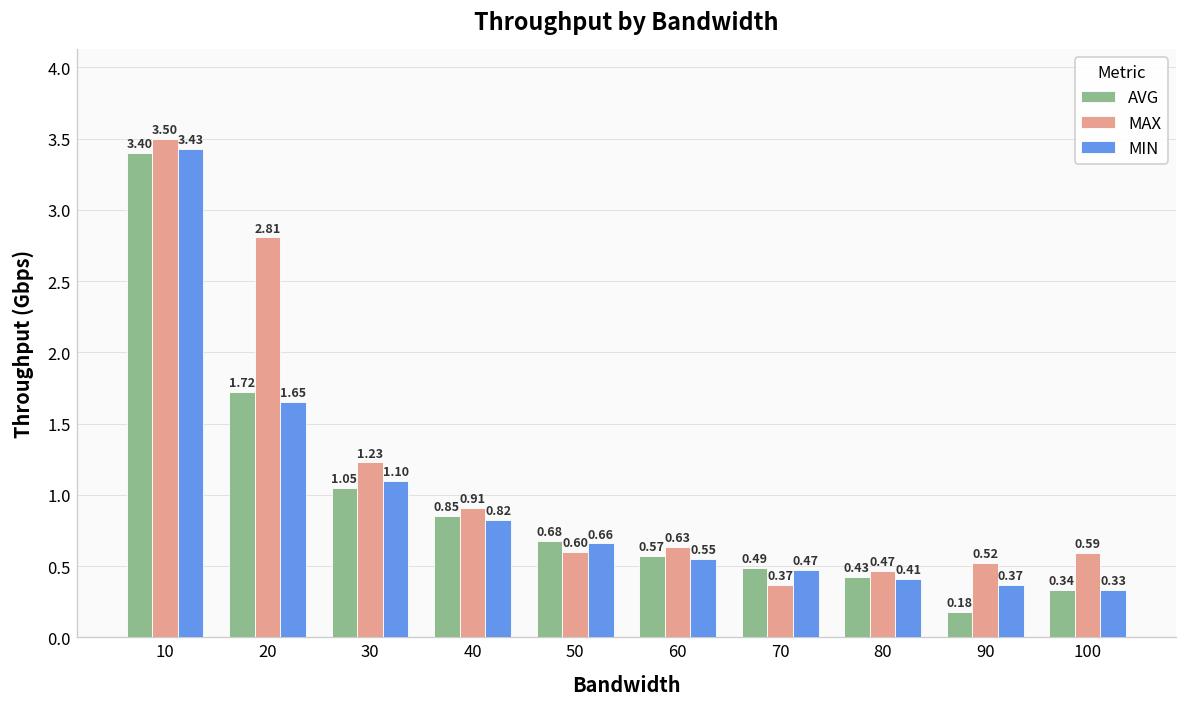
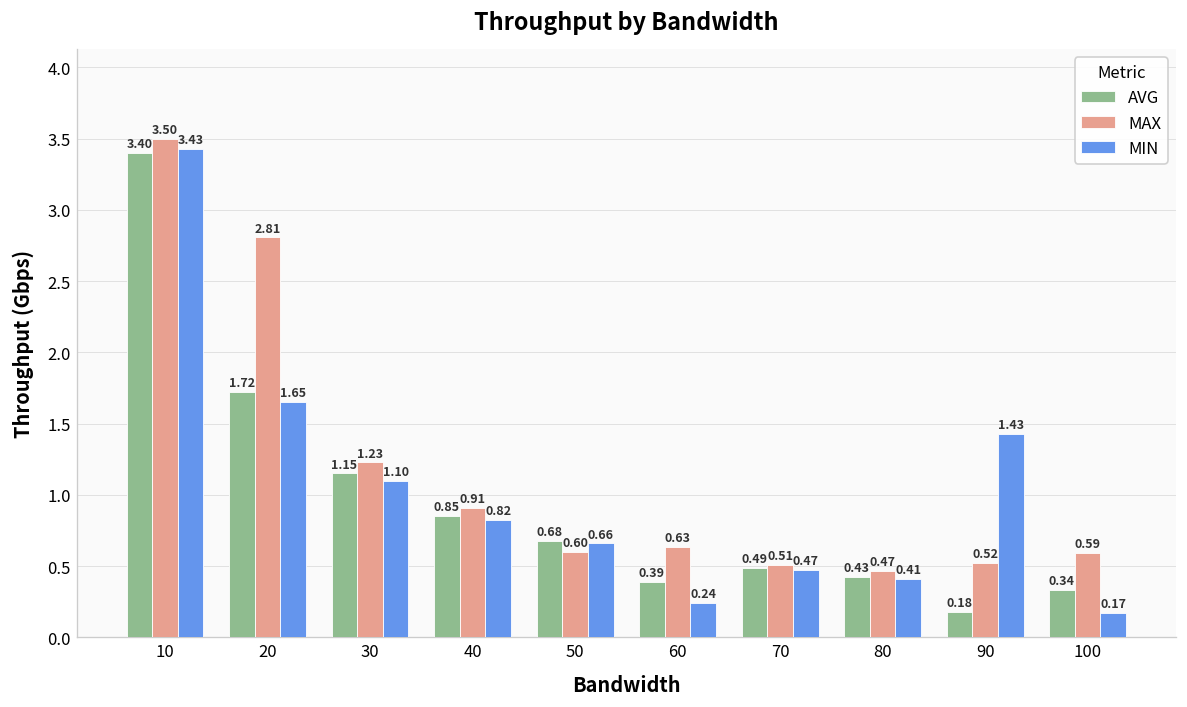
  {
    "AVG": {
      "10": 3.40,
      "20": 1.72,
-     "30": 1.05,
+     "30": 1.15,
      "40": 0.85,
      "50": 0.68,
-     "60": 0.57,
+     "60": 0.39,
      "70": 0.49,
      "80": 0.43,
      "90": 0.18,
      "100": 0.34
    },
    "MAX": {
      "10": 3.50,
      "20": 2.81,
      "30": 1.23,
      "40": 0.91,
      "50": 0.60,
      "60": 0.63,
-     "70": 0.37,
+     "70": 0.51,
      "80": 0.47,
      "90": 0.52,
      "100": 0.59
    },
    "MIN": {
      "10": 3.43,
      "20": 1.65,
      "30": 1.10,
      "40": 0.82,
      "50": 0.66,
-     "60": 0.55,
+     "60": 0.24,
      "70": 0.47,
      "80": 0.41,
-     "90": 0.37,
-     "100": 0.33
+     "90": 1.43,
+     "100": 0.17
    }
  }
